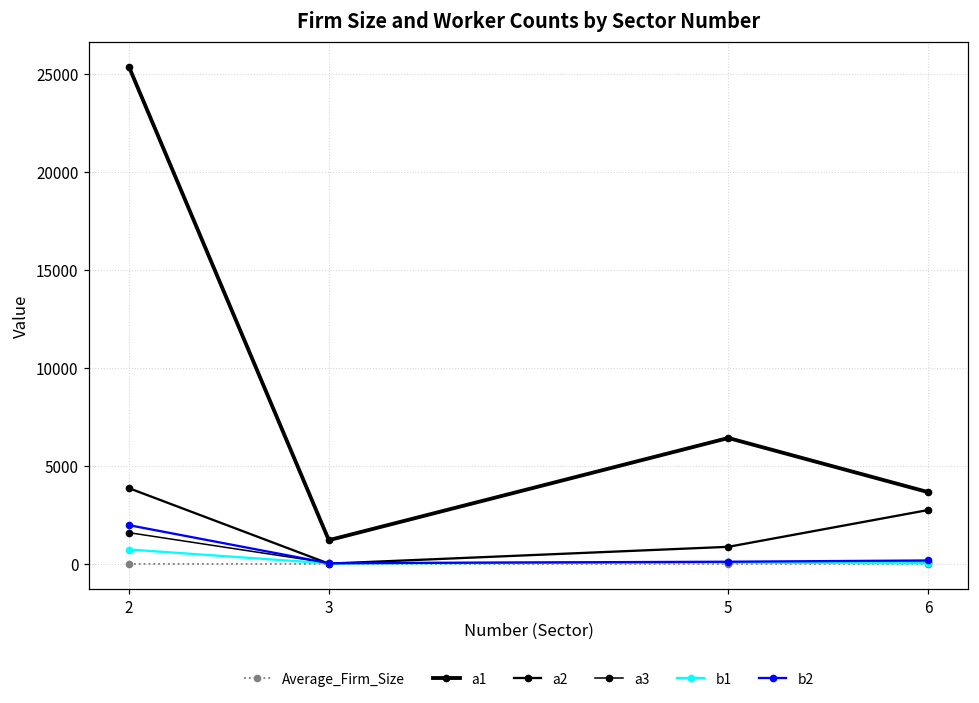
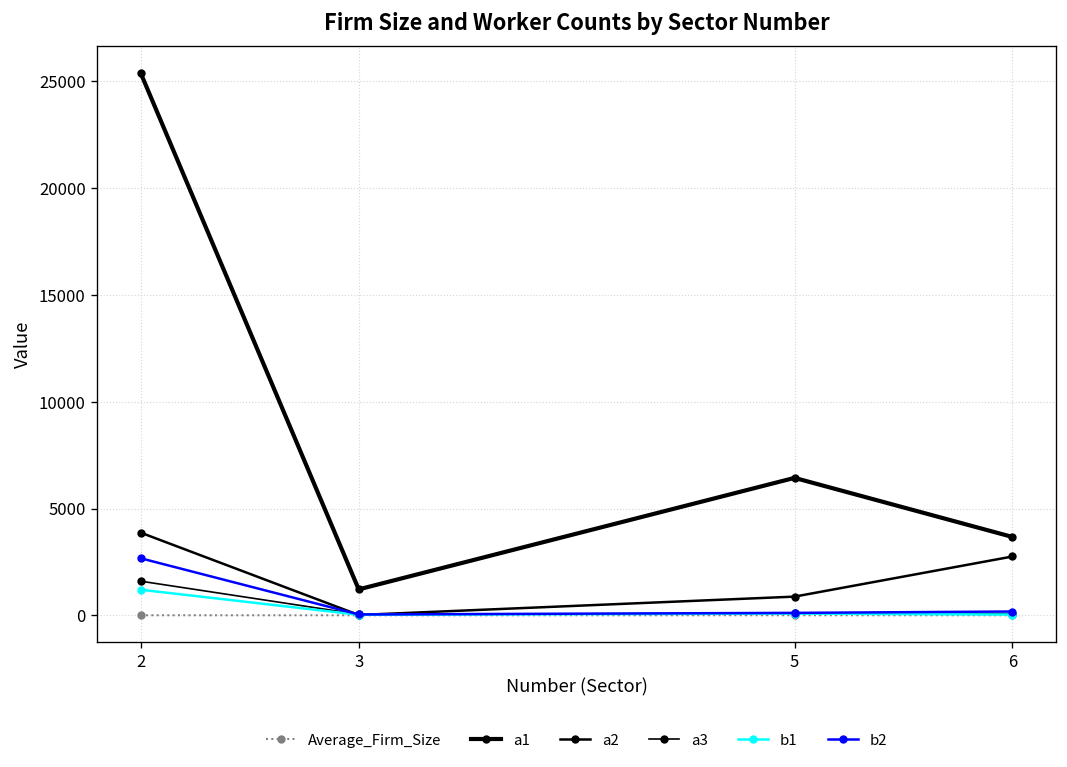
  {
    "Average_Firm_Size": {
      "2": 0
    },
    "b1": {
-     "2": 700
+     "2": 1200
    },
    "b2": {
-     "2": 2000
+     "2": 2700
    }
  }
